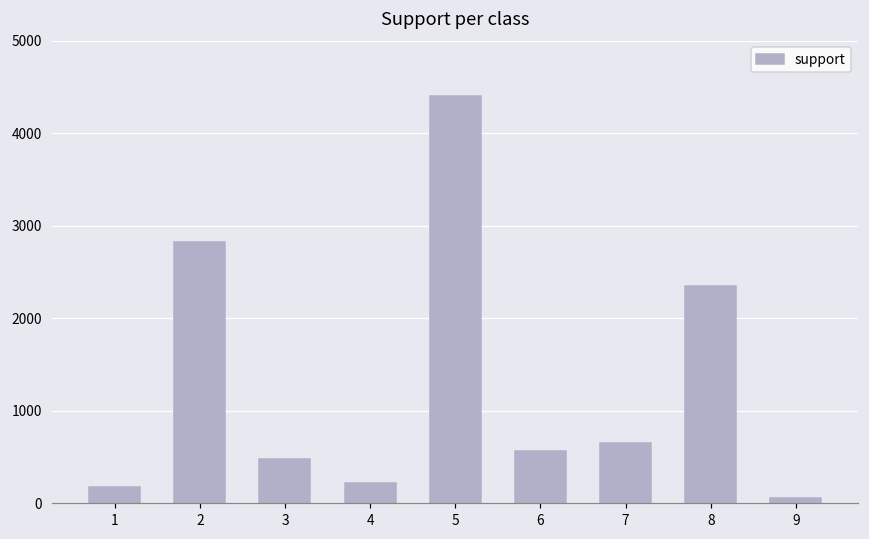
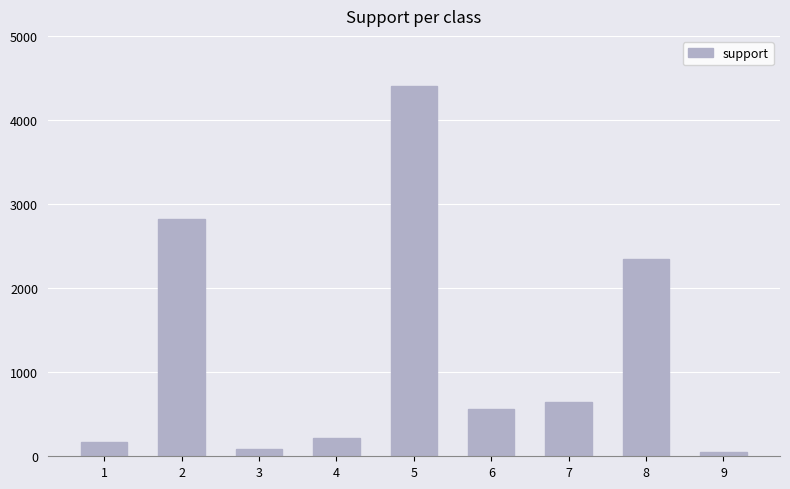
  {
    "1": 200,
    "2": 2800,
-   "3": 500,
+   "3": 100,
    "4": 200,
    "5": 4400,
    "6": 600,
    "7": 600,
    "8": 2300,
    "9": 100
  }
